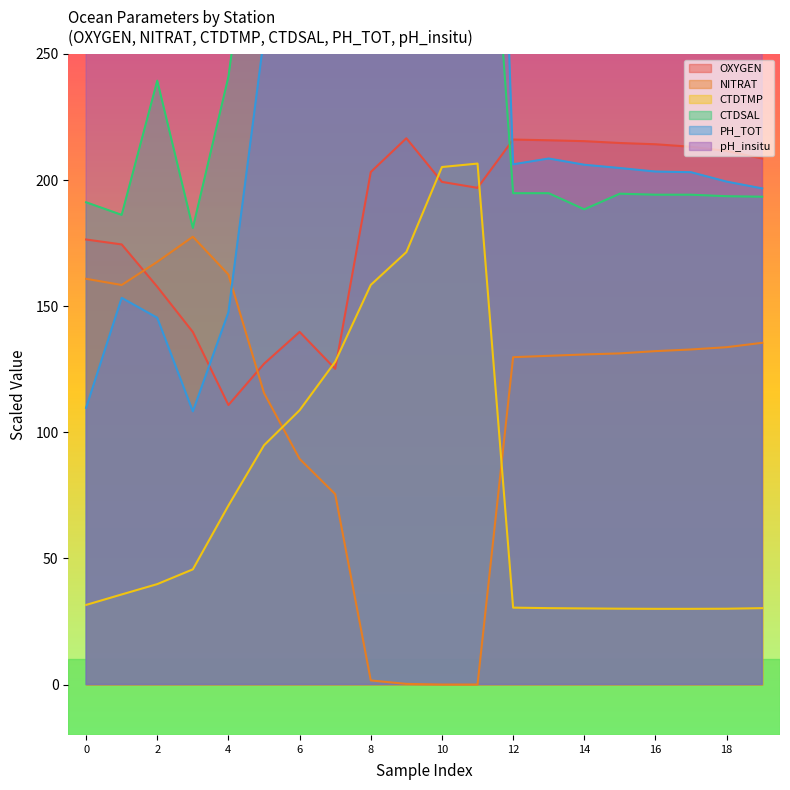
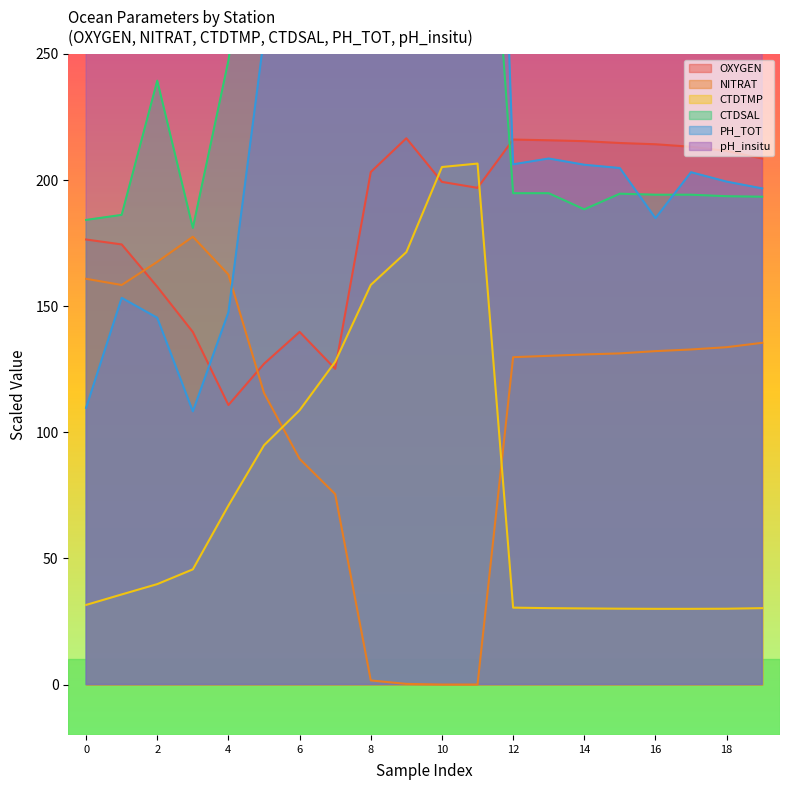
  {
    "CTDSAL": {
-     "0": 191,
+     "0": 184,
      "2": 239,
-     "4": 241,
+     "4": 247,
      "12": 195,
      "14": 188,
      "16": 194,
      "18": 194
    },
    "PH_TOT": {
      "0": 110,
      "2": 145,
      "4": 148,
      "12": 206,
      "14": 206,
-     "16": 203,
+     "16": 185,
      "18": 199
    }
  }
